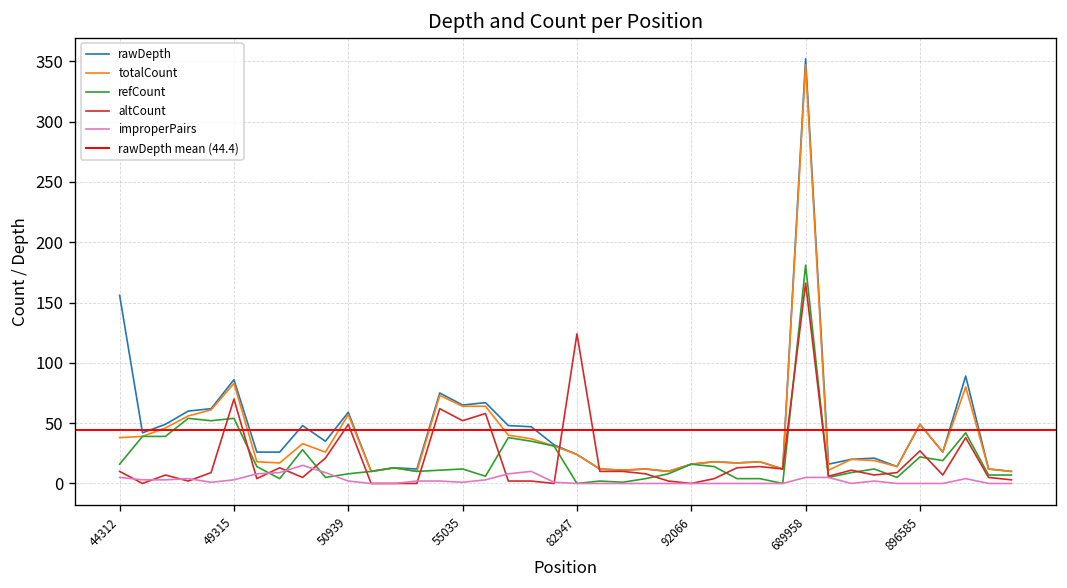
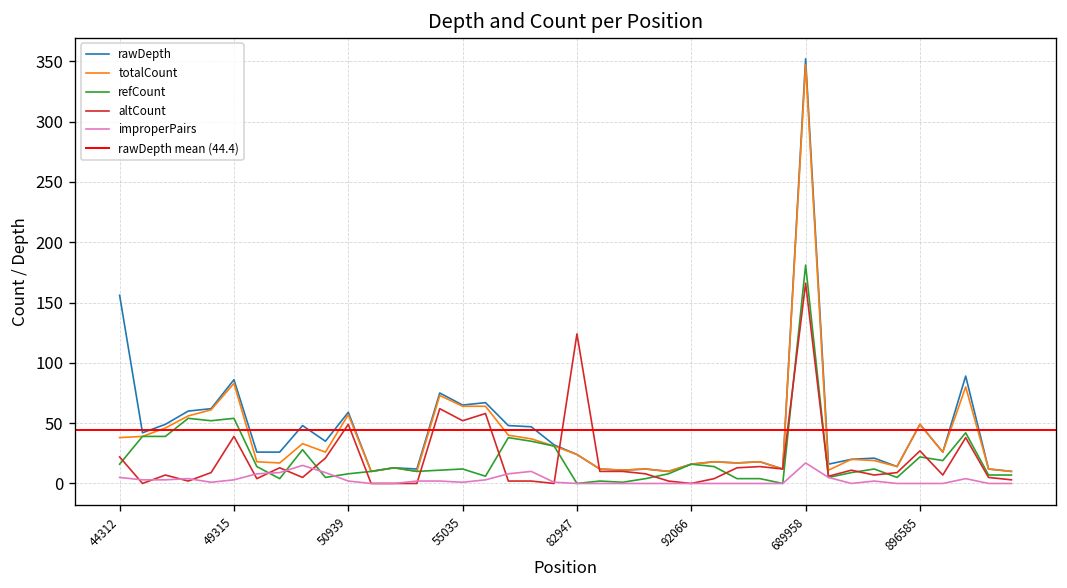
  {
    "rawDepth": {
      "44312": 156,
      "49315": 86,
      "689958": 352
    },
    "totalCount": {
      "44312": 38,
      "49315": 83,
      "689958": 347
    },
    "refCount": {
      "44312": 16,
      "49315": 54,
      "50939": 8,
      "55035": 12,
      "689958": 181,
      "896585": 22
    },
    "altCount": {
-     "44312": 10,
-     "49315": 70,
+     "44312": 22,
+     "49315": 39,
      "50939": 49,
      "55035": 52,
      "82947": 124,
      "689958": 166,
      "896585": 27
    },
    "improperPairs": {
      "44312": 5,
      "49315": 3,
      "50939": 2,
      "55035": 1,
-     "689958": 5,
+     "689958": 17,
      "896585": 0
    }
  }
